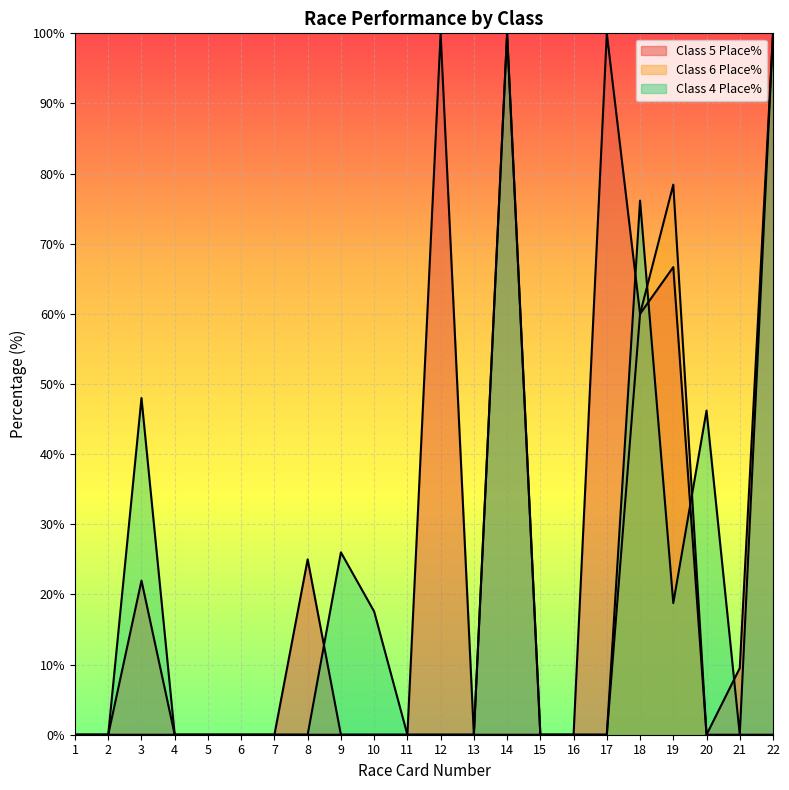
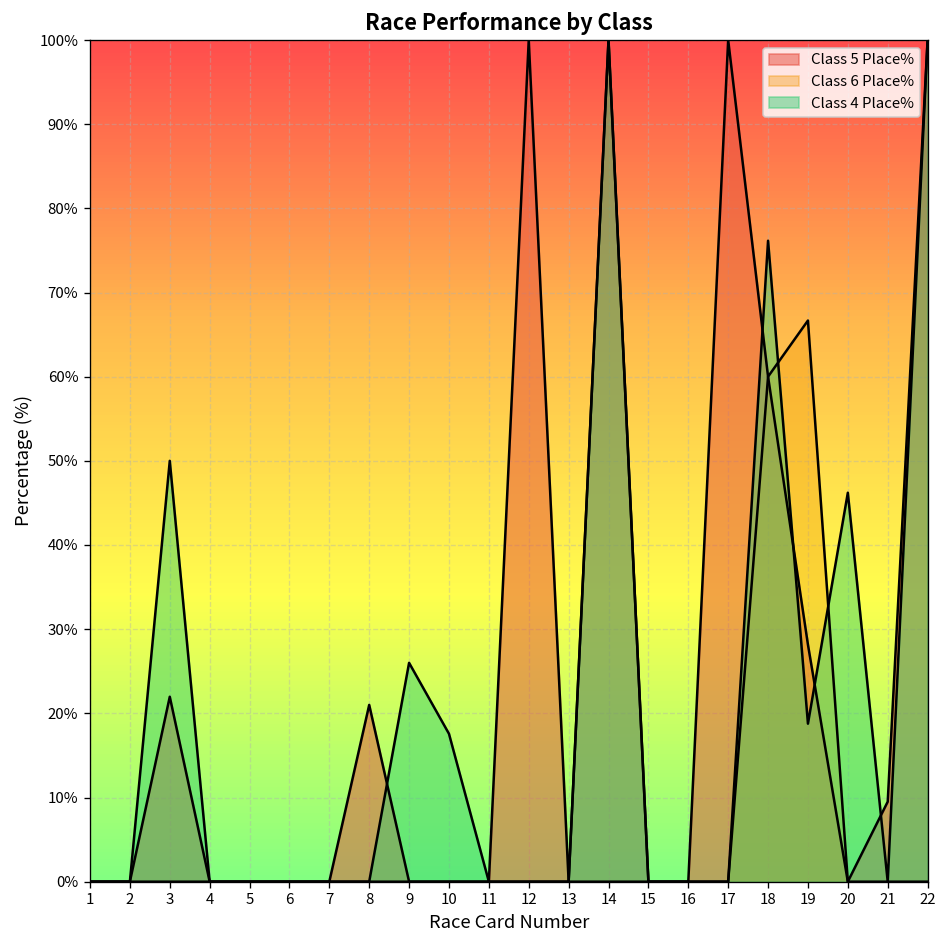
  {
    "Class 5 Place%": {
      "3": "22%",
-     "8": "25%",
+     "8": "21%",
      "12": "100%",
      "17": "100%",
-     "19": "67%",
+     "19": "28%",
      "21": "10%"
    },
    "Class 6 Place%": {
      "3": "0%",
      "14": "0%",
-     "19": "78%",
+     "19": "67%",
      "22": "0%"
    },
    "Class 4 Place%": {
-     "3": "48%",
+     "3": "50%",
      "9": "26%",
      "10": "18%",
      "18": "76%",
      "19": "19%",
      "20": "46%"
    }
  }
